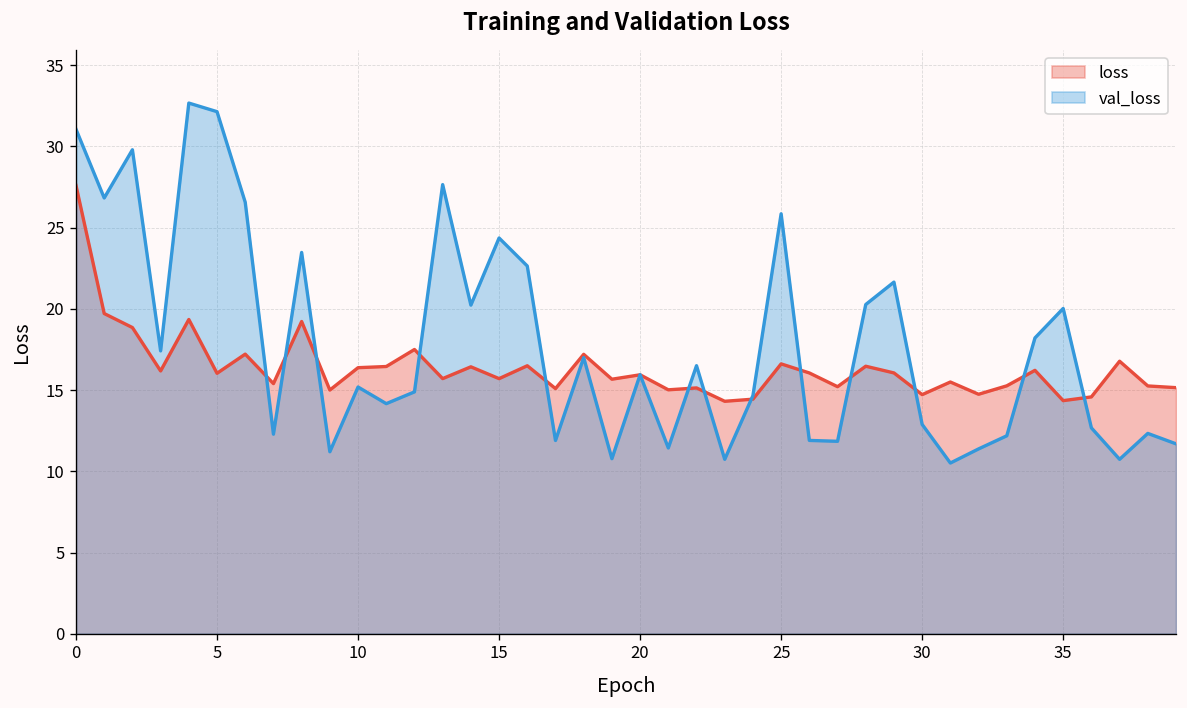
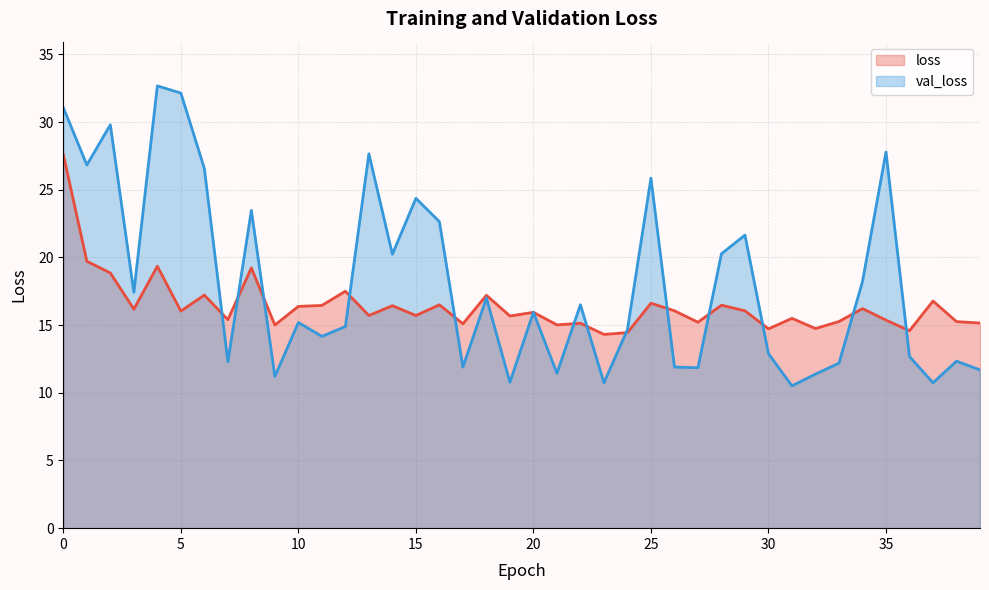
  {
    "loss": {
      "0": 27.6,
      "5": 16.0,
      "10": 16.4,
      "15": 15.7,
      "25": 16.6,
      "30": 14.7,
-     "35": 14.4
+     "35": 15.4
    },
    "val_loss": {
      "0": 31.1,
      "5": 32.1,
      "10": 15.2,
      "15": 24.4,
      "25": 25.9,
      "30": 12.9,
-     "35": 20.0
+     "35": 27.8
    }
  }
